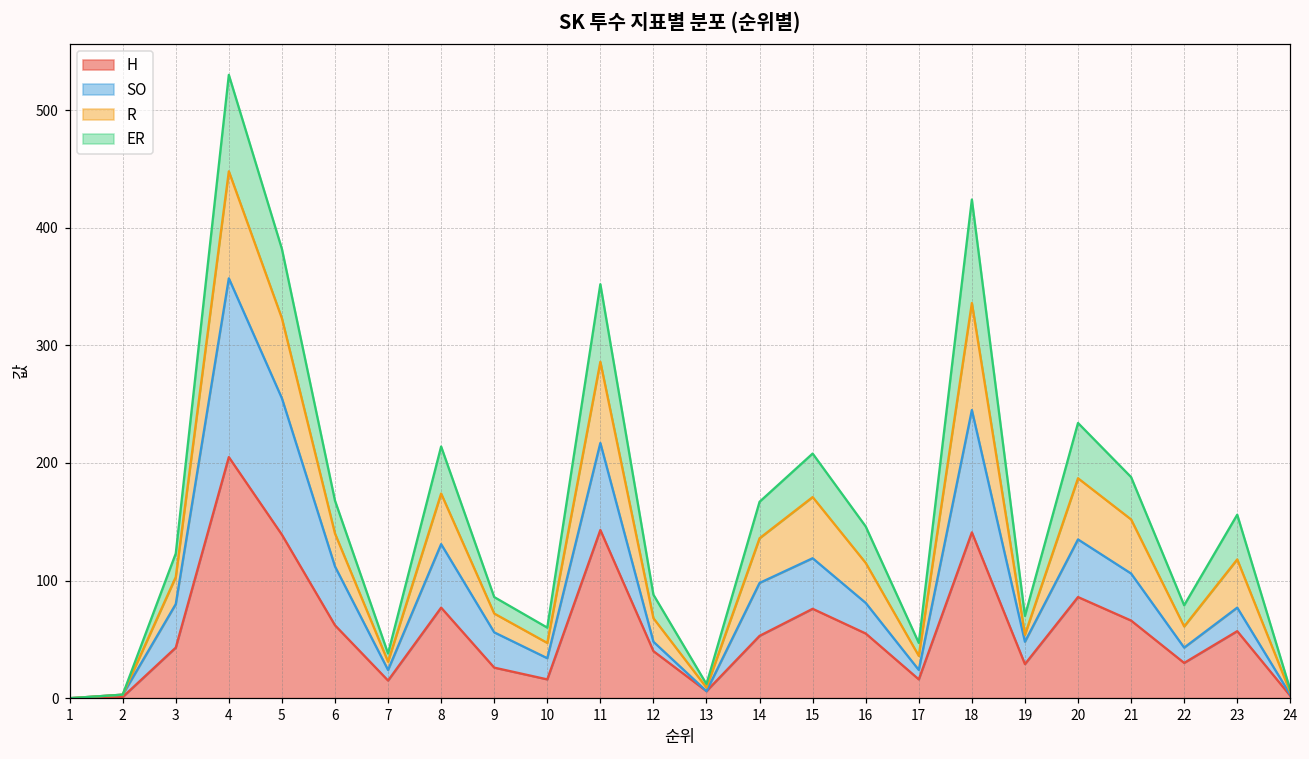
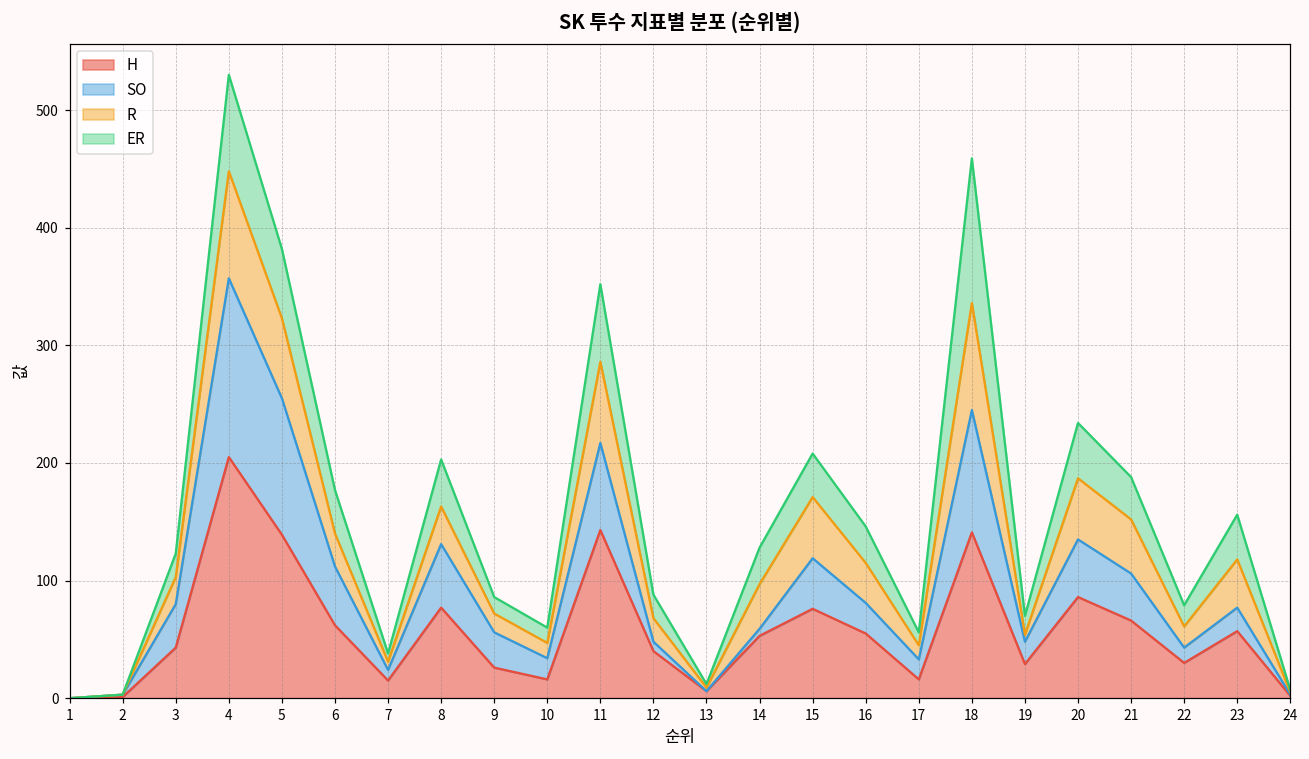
  {
    "H": {
      "3": 43,
      "4": 205,
      "5": 139,
      "6": 62,
      "7": 15,
      "8": 77,
      "9": 26,
      "10": 16,
      "11": 143,
      "12": 40,
      "14": 53,
      "15": 76,
      "16": 55,
      "17": 16,
      "18": 141,
      "19": 29,
      "20": 86,
      "21": 66,
      "22": 30,
      "23": 57
    },
    "SO": {
      "3": 37,
      "4": 152,
      "5": 116,
      "6": 50,
      "7": 9,
      "8": 54,
      "9": 30,
      "10": 18,
      "11": 74,
      "12": 8,
-     "14": 45,
+     "14": 6,
      "15": 43,
      "16": 26,
-     "17": 8,
+     "17": 17,
      "18": 104,
      "19": 19,
      "20": 49,
      "21": 40,
      "22": 13,
      "23": 20
    },
    "R": {
      "3": 23,
      "4": 91,
      "5": 68,
      "6": 28,
      "7": 7,
-     "8": 43,
+     "8": 32,
      "9": 16,
      "10": 13,
      "11": 69,
      "12": 20,
      "13": 3,
      "14": 38,
      "15": 52,
      "16": 34,
      "17": 12,
      "18": 91,
      "19": 6,
      "20": 52,
      "21": 46,
      "22": 18,
      "23": 41
    },
    "ER": {
      "3": 20,
      "4": 82,
      "5": 59,
-     "6": 28,
+     "6": 37,
      "7": 7,
      "8": 40,
      "9": 14,
      "10": 13,
      "11": 66,
      "12": 20,
      "13": 3,
      "14": 31,
      "15": 37,
      "16": 31,
      "17": 11,
-     "18": 88,
+     "18": 123,
      "19": 16,
      "20": 47,
      "21": 36,
      "22": 18,
      "23": 38
    }
  }
